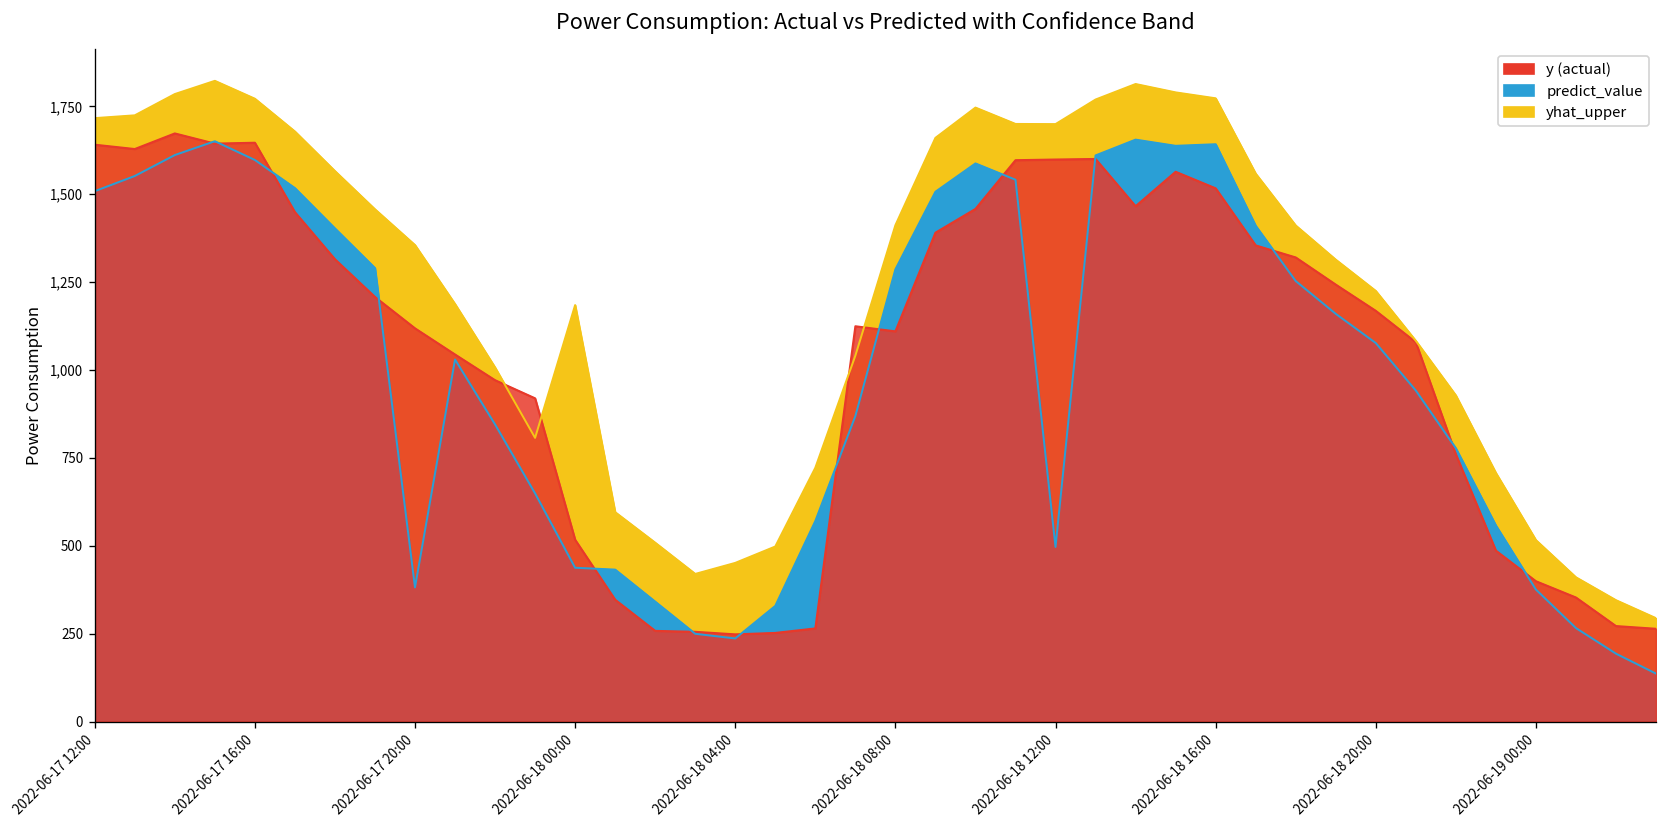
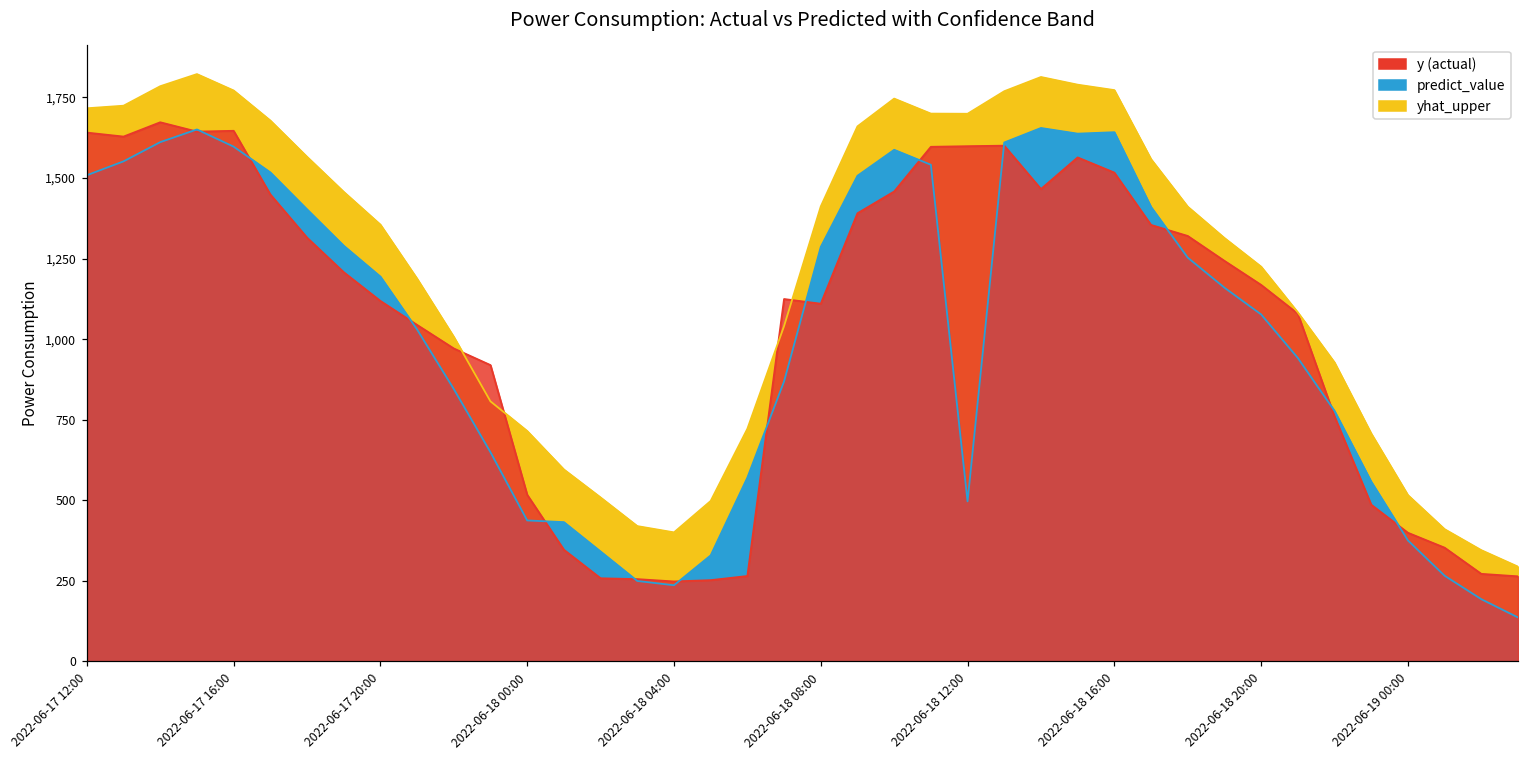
  {
    "yhat_upper": {
      "2022-06-17 12:00": "1,720",
      "2022-06-17 16:00": "1,770",
      "2022-06-17 20:00": "1,360",
-     "2022-06-18 00:00": "1,180",
-     "2022-06-18 04:00": "450",
+     "2022-06-18 00:00": "720",
+     "2022-06-18 04:00": "400",
      "2022-06-18 08:00": "1,410",
      "2022-06-18 12:00": "1,700",
      "2022-06-18 16:00": "1,770",
      "2022-06-18 20:00": "1,220",
      "2022-06-19 00:00": "520"
    },
    "predict_value": {
      "2022-06-17 12:00": "1,510",
      "2022-06-17 16:00": "1,600",
-     "2022-06-17 20:00": "380",
+     "2022-06-17 20:00": "1,190",
      "2022-06-18 00:00": "440",
      "2022-06-18 04:00": "240",
      "2022-06-18 08:00": "1,290",
      "2022-06-18 12:00": "500",
      "2022-06-18 16:00": "1,640",
      "2022-06-18 20:00": "1,080",
      "2022-06-19 00:00": "380"
    }
  }
